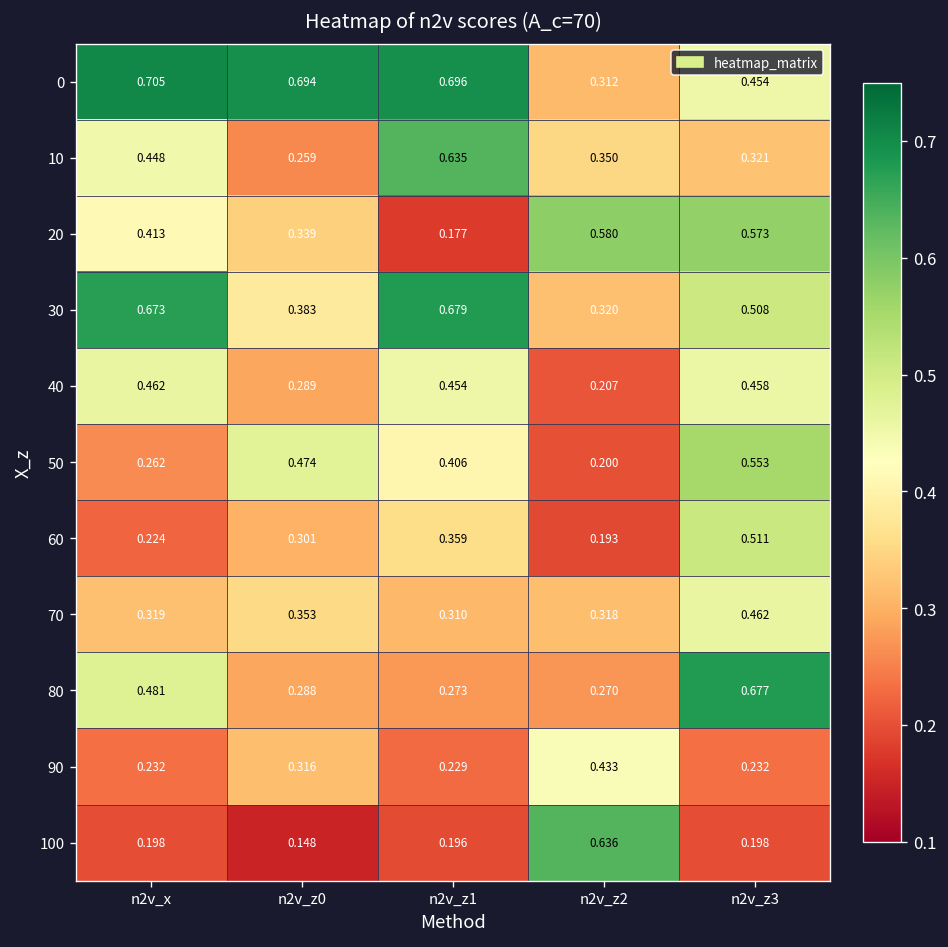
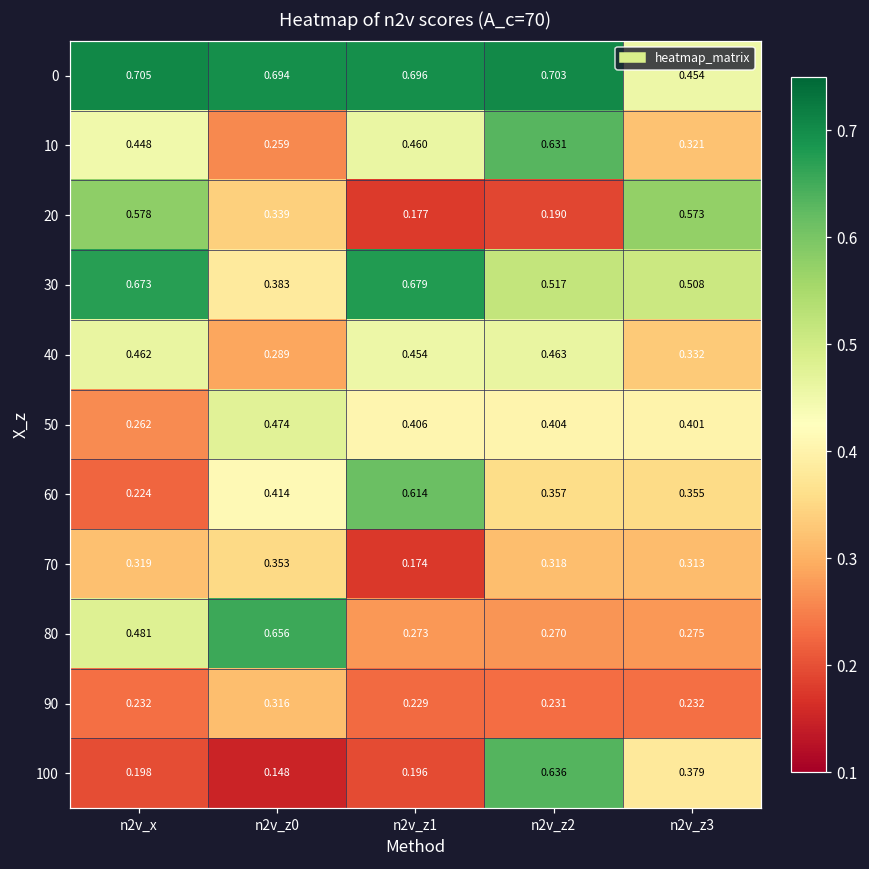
  {
    "0": {
      "n2v_x": 0.705,
      "n2v_z0": 0.694,
      "n2v_z1": 0.696,
-     "n2v_z2": 0.312,
+     "n2v_z2": 0.703,
      "n2v_z3": 0.454
    },
    "10": {
      "n2v_x": 0.448,
      "n2v_z0": 0.259,
-     "n2v_z1": 0.635,
-     "n2v_z2": 0.350,
+     "n2v_z1": 0.460,
+     "n2v_z2": 0.631,
      "n2v_z3": 0.321
    },
    "20": {
-     "n2v_x": 0.413,
+     "n2v_x": 0.578,
      "n2v_z0": 0.339,
      "n2v_z1": 0.177,
-     "n2v_z2": 0.580,
+     "n2v_z2": 0.190,
      "n2v_z3": 0.573
    },
    "30": {
      "n2v_x": 0.673,
      "n2v_z0": 0.383,
      "n2v_z1": 0.679,
-     "n2v_z2": 0.320,
+     "n2v_z2": 0.517,
      "n2v_z3": 0.508
    },
    "40": {
      "n2v_x": 0.462,
      "n2v_z0": 0.289,
      "n2v_z1": 0.454,
-     "n2v_z2": 0.207,
-     "n2v_z3": 0.458
+     "n2v_z2": 0.463,
+     "n2v_z3": 0.332
    },
    "50": {
      "n2v_x": 0.262,
      "n2v_z0": 0.474,
      "n2v_z1": 0.406,
-     "n2v_z2": 0.200,
-     "n2v_z3": 0.553
+     "n2v_z2": 0.404,
+     "n2v_z3": 0.401
    },
    "60": {
      "n2v_x": 0.224,
-     "n2v_z0": 0.301,
-     "n2v_z1": 0.359,
-     "n2v_z2": 0.193,
-     "n2v_z3": 0.511
+     "n2v_z0": 0.414,
+     "n2v_z1": 0.614,
+     "n2v_z2": 0.357,
+     "n2v_z3": 0.355
    },
    "70": {
      "n2v_x": 0.319,
      "n2v_z0": 0.353,
-     "n2v_z1": 0.310,
+     "n2v_z1": 0.174,
      "n2v_z2": 0.318,
-     "n2v_z3": 0.462
+     "n2v_z3": 0.313
    },
    "80": {
      "n2v_x": 0.481,
-     "n2v_z0": 0.288,
+     "n2v_z0": 0.656,
      "n2v_z1": 0.273,
      "n2v_z2": 0.270,
-     "n2v_z3": 0.677
+     "n2v_z3": 0.275
    },
    "90": {
      "n2v_x": 0.232,
      "n2v_z0": 0.316,
      "n2v_z1": 0.229,
-     "n2v_z2": 0.433,
+     "n2v_z2": 0.231,
      "n2v_z3": 0.232
    },
    "100": {
      "n2v_x": 0.198,
      "n2v_z0": 0.148,
      "n2v_z1": 0.196,
      "n2v_z2": 0.636,
-     "n2v_z3": 0.198
+     "n2v_z3": 0.379
    }
  }
